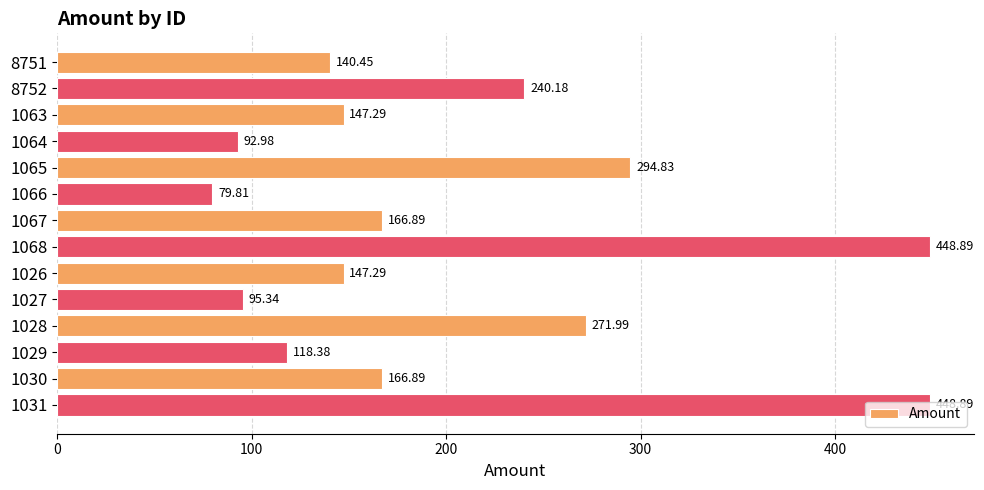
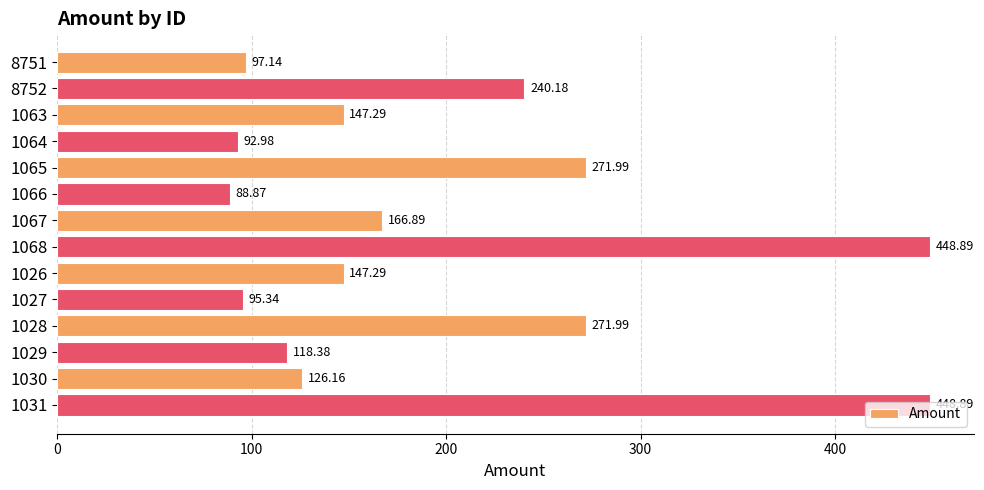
  {
-   "8751": 140.45,
+   "8751": 97.14,
    "8752": 240.18,
    "1063": 147.29,
    "1064": 92.98,
-   "1065": 294.83,
-   "1066": 79.81,
+   "1065": 271.99,
+   "1066": 88.87,
    "1067": 166.89,
    "1068": 448.89,
    "1026": 147.29,
    "1027": 95.34,
    "1028": 271.99,
    "1029": 118.38,
-   "1030": 166.89
+   "1030": 126.16
  }
